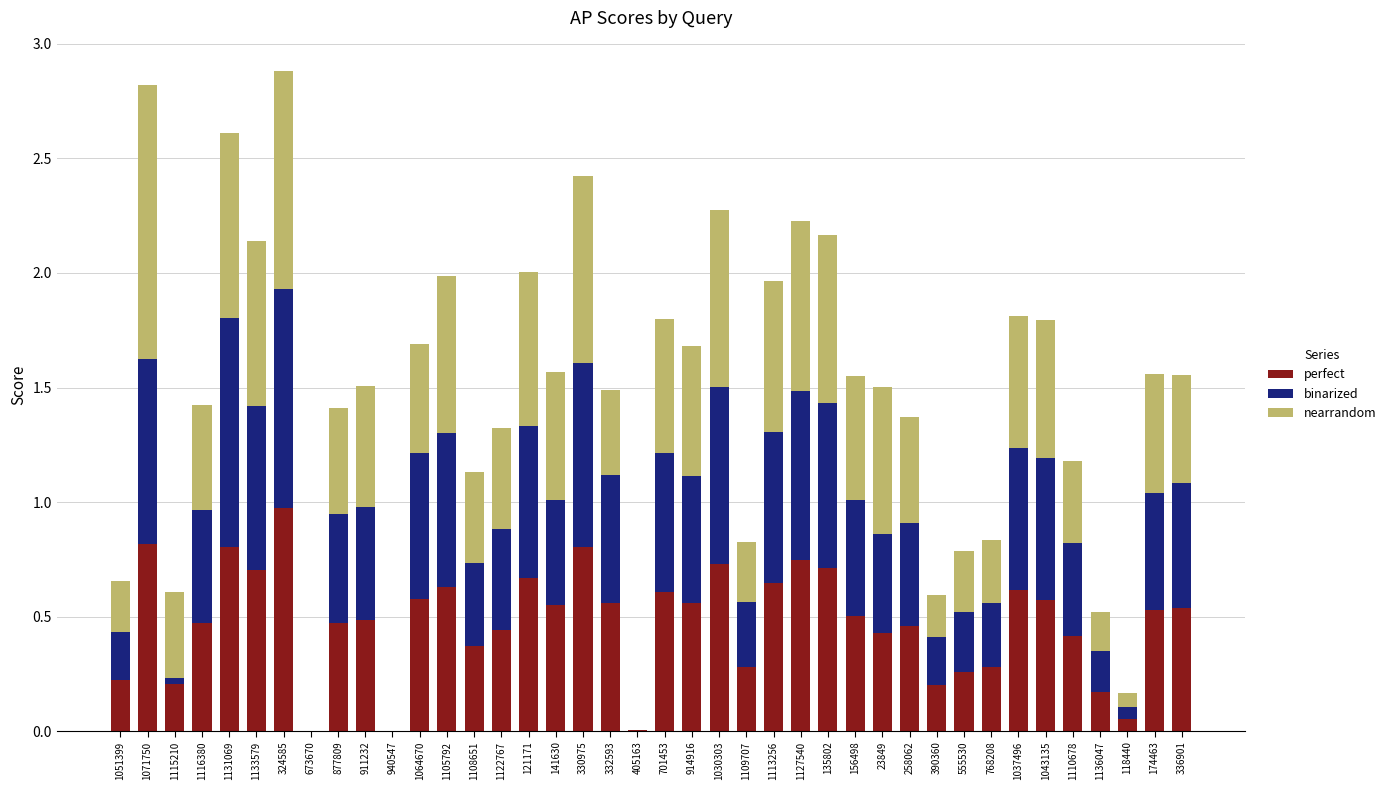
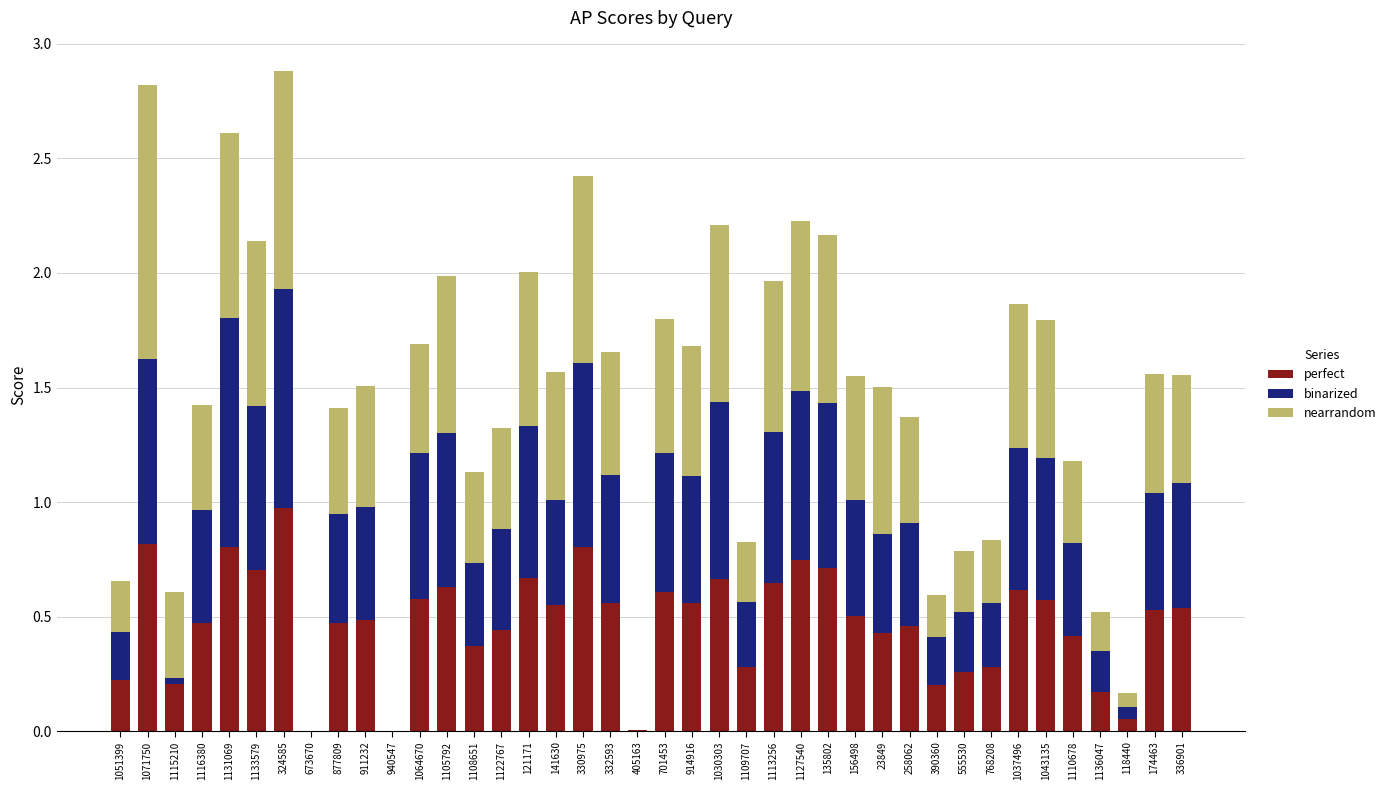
  {
    "perfect": {
      "1051399": 0.22,
      "1071750": 0.82,
      "1115210": 0.21,
      "1116380": 0.47,
      "1131069": 0.81,
      "1133579": 0.70,
      "324585": 0.98,
      "877809": 0.47,
      "911232": 0.49,
      "940547": 0.00,
      "1064670": 0.58,
      "1105792": 0.63,
      "1108651": 0.37,
      "1122767": 0.44,
      "121171": 0.67,
      "141630": 0.55,
      "330975": 0.80,
      "332593": 0.56,
      "701453": 0.61,
      "914916": 0.56,
-     "1030303": 0.73,
+     "1030303": 0.67,
      "1109707": 0.28,
      "1113256": 0.64,
      "1127540": 0.75,
      "135802": 0.71,
      "156498": 0.50,
      "23849": 0.43,
      "258062": 0.46,
      "390360": 0.20,
      "555530": 0.26,
      "768208": 0.28,
      "1037496": 0.62,
      "1043135": 0.57,
      "1110678": 0.42,
      "1136047": 0.17,
      "118440": 0.05,
      "174463": 0.53,
      "336901": 0.54
    },
    "binarized": {
      "1051399": 0.21,
      "1071750": 0.81,
      "1115210": 0.03,
      "1116380": 0.49,
      "1131069": 1.00,
      "1133579": 0.71,
      "324585": 0.95,
      "877809": 0.48,
      "911232": 0.49,
      "940547": 0.00,
      "1064670": 0.64,
      "1105792": 0.67,
      "1108651": 0.37,
      "1122767": 0.44,
      "121171": 0.66,
      "141630": 0.46,
      "330975": 0.80,
      "332593": 0.56,
      "701453": 0.61,
      "914916": 0.56,
      "1030303": 0.77,
      "1109707": 0.28,
      "1113256": 0.66,
      "1127540": 0.74,
      "135802": 0.72,
      "156498": 0.51,
      "23849": 0.43,
      "258062": 0.45,
      "390360": 0.21,
      "555530": 0.26,
      "768208": 0.28,
      "1037496": 0.62,
      "1043135": 0.62,
      "1110678": 0.41,
      "1136047": 0.18,
      "118440": 0.05,
      "174463": 0.51,
      "336901": 0.55
    },
    "nearrandom": {
      "1051399": 0.22,
      "1071750": 1.20,
      "1115210": 0.38,
      "1116380": 0.46,
      "1131069": 0.81,
      "1133579": 0.72,
      "324585": 0.95,
      "877809": 0.46,
      "911232": 0.53,
      "940547": 0.00,
      "1064670": 0.47,
      "1105792": 0.68,
      "1108651": 0.40,
      "1122767": 0.44,
      "121171": 0.67,
      "141630": 0.56,
      "330975": 0.82,
-     "332593": 0.37,
+     "332593": 0.53,
      "701453": 0.58,
      "914916": 0.57,
      "1030303": 0.77,
      "1109707": 0.26,
      "1113256": 0.66,
      "1127540": 0.74,
      "135802": 0.74,
      "156498": 0.54,
      "23849": 0.64,
      "258062": 0.46,
      "390360": 0.19,
      "555530": 0.27,
      "768208": 0.28,
-     "1037496": 0.58,
+     "1037496": 0.63,
      "1043135": 0.60,
      "1110678": 0.36,
      "1136047": 0.17,
      "118440": 0.06,
      "174463": 0.52,
      "336901": 0.47
    }
  }
